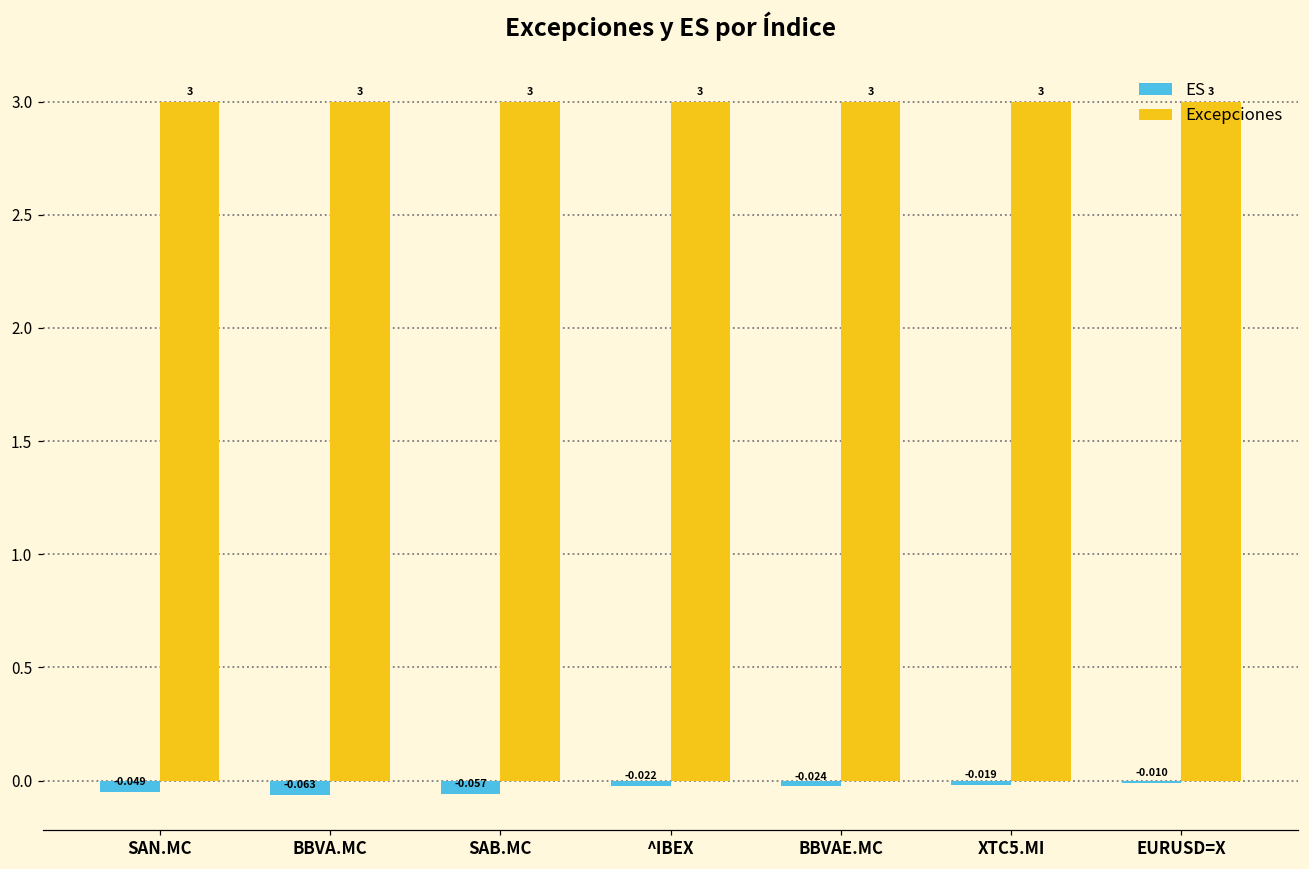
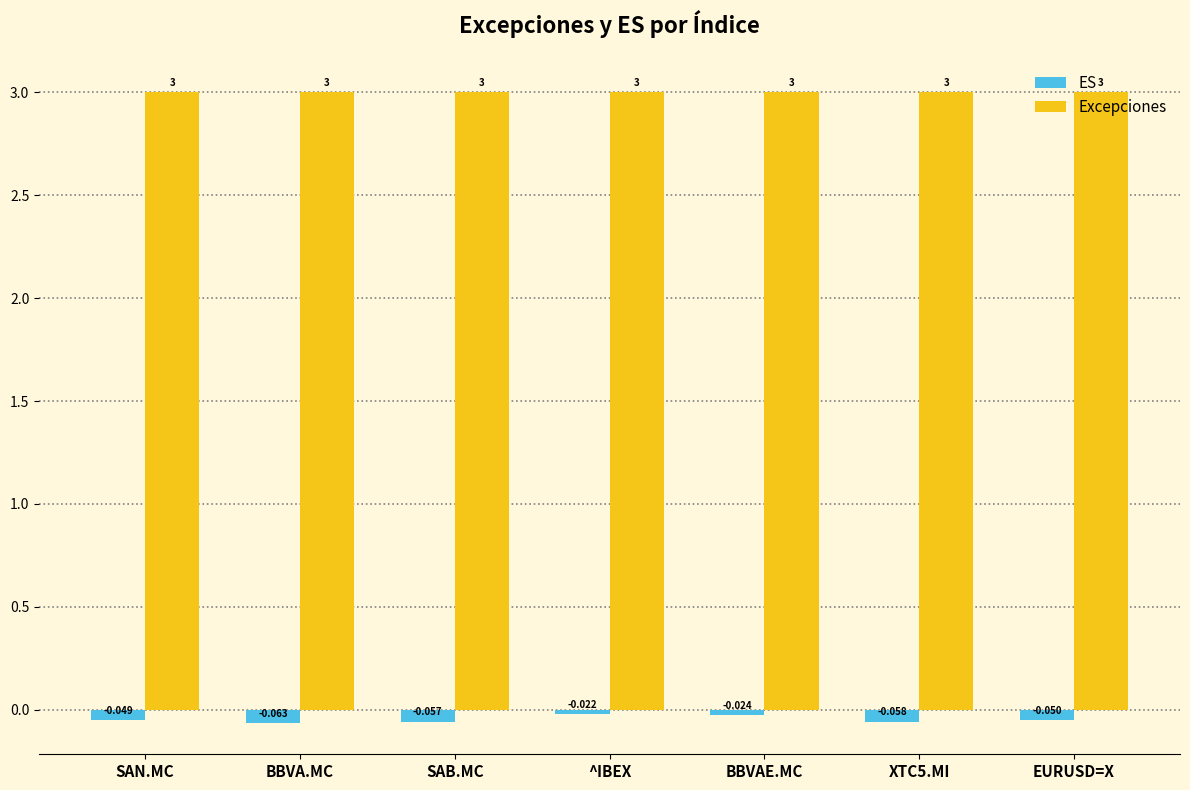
  {
    "ES": {
      "SAN.MC": -0.049,
      "BBVA.MC": -0.063,
      "SAB.MC": -0.057,
      "^IBEX": -0.022,
      "BBVAE.MC": -0.024,
-     "XTC5.MI": -0.019,
-     "EURUSD=X": -0.010
+     "XTC5.MI": -0.058,
+     "EURUSD=X": -0.050
    },
    "Excepciones": {
      "SAN.MC": 3,
      "BBVA.MC": 3,
      "SAB.MC": 3,
      "^IBEX": 3,
      "BBVAE.MC": 3,
      "XTC5.MI": 3,
      "EURUSD=X": 3
    }
  }
